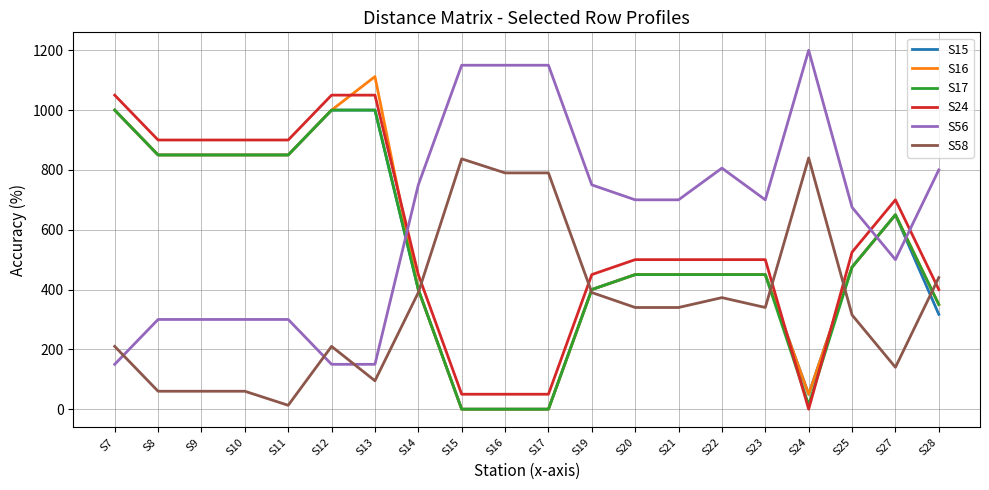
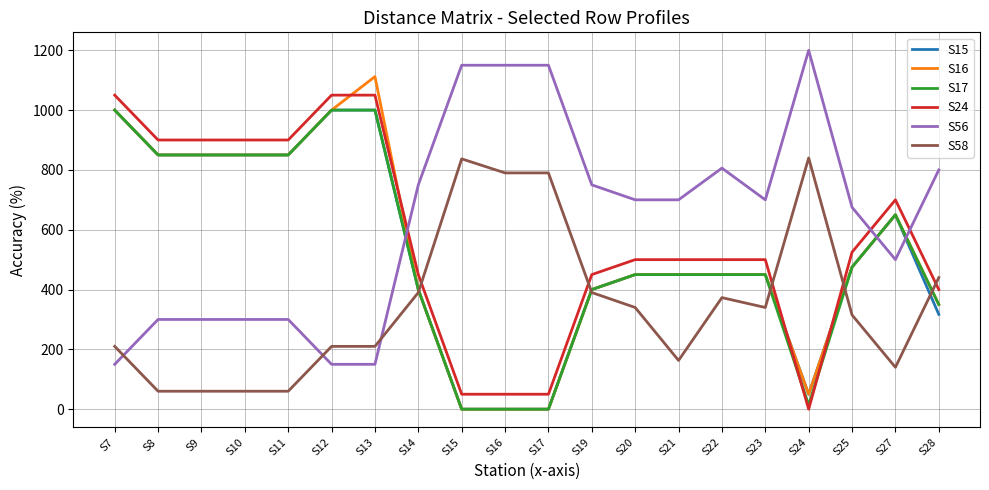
  {
    "S15": {
      "S28": 320
    },
    "S16": {
      "S13": 1110
    },
    "S17": {
      "S24": 10
    },
    "S24": {
      "S7": 1050,
      "S8": 900,
      "S9": 900,
      "S10": 900,
      "S11": 900,
      "S12": 1050,
      "S13": 1050,
      "S14": 450,
      "S15": 50,
      "S16": 50,
      "S17": 50,
      "S19": 450,
      "S20": 500,
      "S21": 500,
      "S22": 500,
      "S23": 500,
      "S24": 0,
      "S25": 530,
      "S27": 700,
      "S28": 400
    },
    "S56": {
      "S7": 150,
      "S8": 300,
      "S9": 300,
      "S10": 300,
      "S11": 300,
      "S12": 150,
      "S13": 150,
      "S14": 750,
      "S15": 1150,
      "S16": 1150,
      "S17": 1150,
      "S19": 750,
      "S20": 700,
      "S21": 700,
      "S22": 810,
      "S23": 700,
      "S24": 1200,
      "S25": 680,
      "S27": 500,
      "S28": 800
    },
    "S58": {
      "S7": 210,
      "S8": 60,
      "S9": 60,
      "S10": 60,
-     "S11": 10,
+     "S11": 60,
      "S12": 210,
-     "S13": 100,
+     "S13": 210,
      "S14": 390,
      "S15": 840,
      "S16": 790,
      "S17": 790,
      "S19": 390,
      "S20": 340,
-     "S21": 340,
+     "S21": 160,
      "S22": 370,
      "S23": 340,
      "S24": 840,
      "S25": 320,
      "S27": 140,
      "S28": 440
    }
  }
